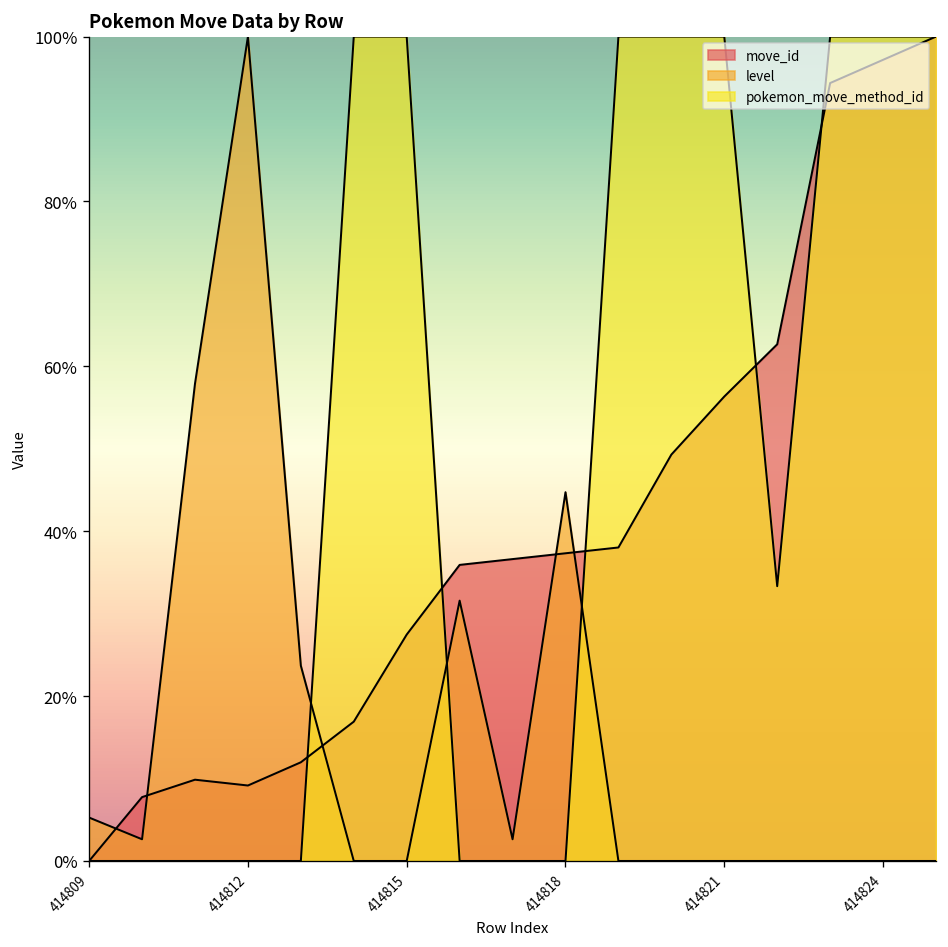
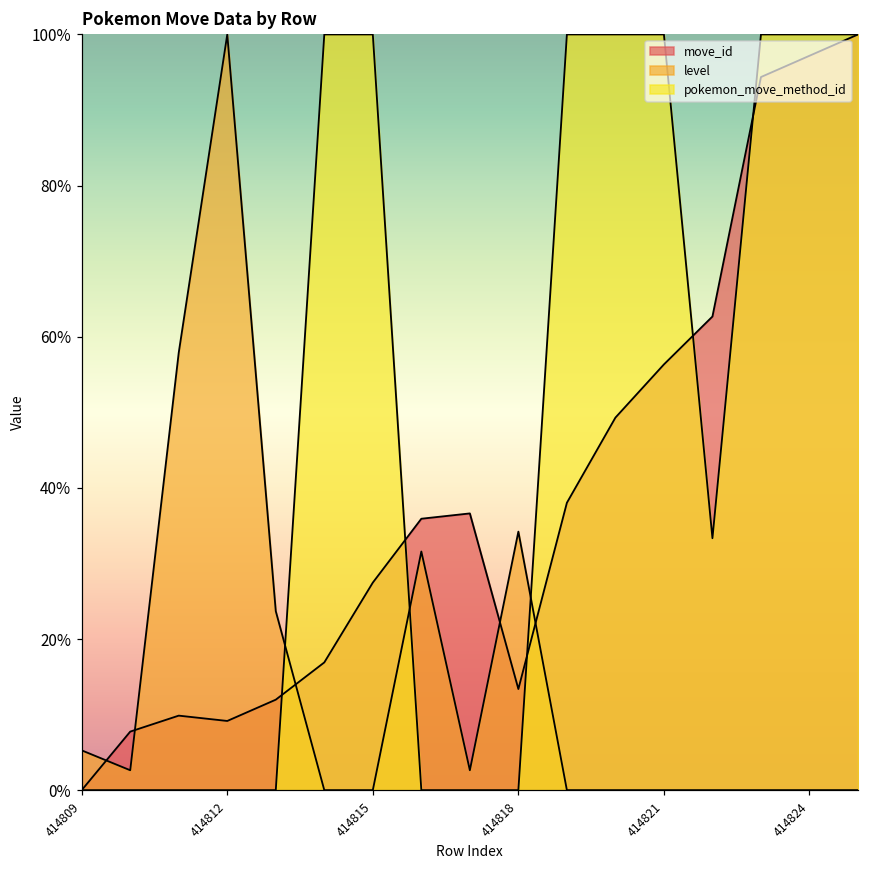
  {
    "move_id": {
      "414812": "9%",
      "414815": "27%",
-     "414818": "37%",
+     "414818": "13%",
      "414821": "56%"
    },
    "level": {
      "414809": "5%",
      "414812": "100%",
      "414815": "0%",
-     "414818": "45%",
+     "414818": "34%",
      "414821": "0%",
      "414824": "0%"
    },
    "pokemon_move_method_id": {
      "414812": "0%",
      "414815": "100%",
      "414818": "0%",
      "414821": "100%",
      "414824": "100%"
    }
  }
